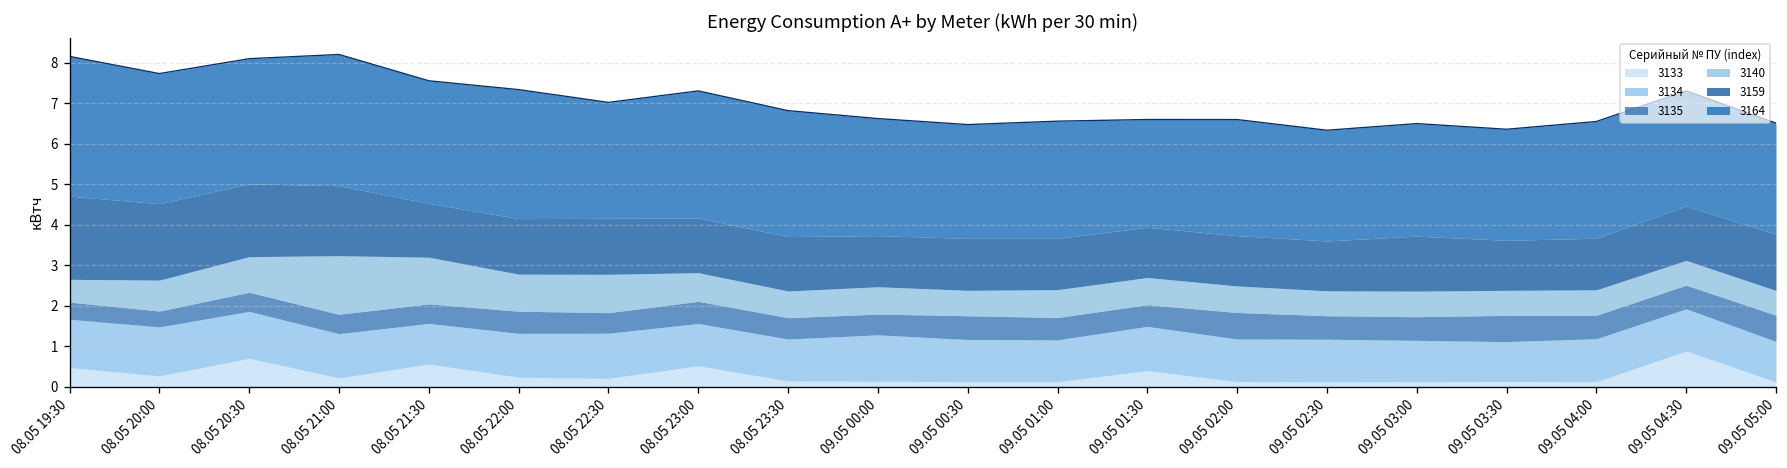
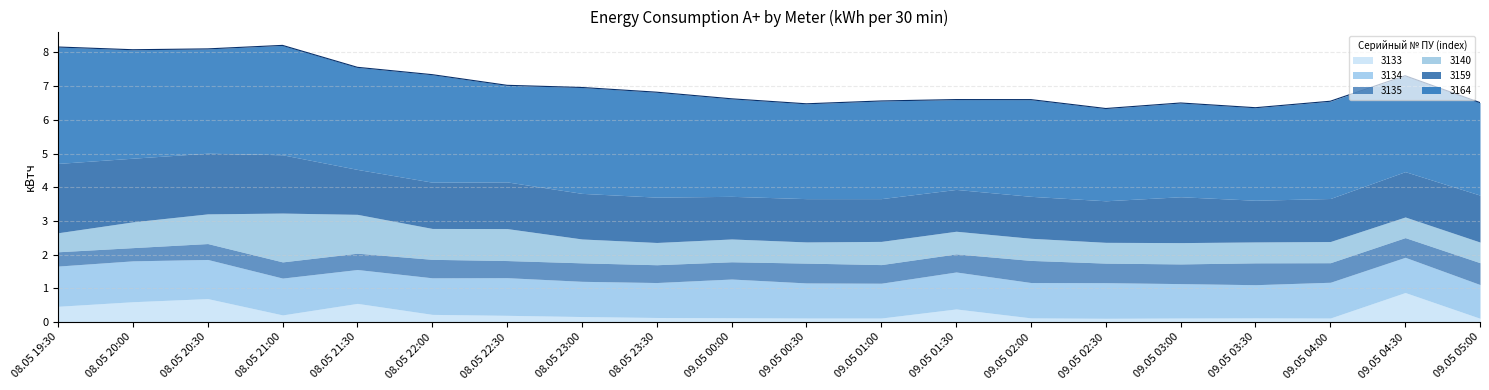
  {
    "3133": {
      "08.05 19:30": 0.5,
-     "08.05 20:00": 0.3,
+     "08.05 20:00": 0.6,
      "08.05 20:30": 0.7,
      "08.05 21:00": 0.2,
      "08.05 21:30": 0.6,
      "08.05 22:00": 0.2,
      "08.05 22:30": 0.2,
-     "08.05 23:00": 0.5,
+     "08.05 23:00": 0.2,
      "08.05 23:30": 0.1,
      "09.05 00:00": 0.1,
      "09.05 00:30": 0.1,
      "09.05 01:00": 0.1,
      "09.05 01:30": 0.4,
      "09.05 02:00": 0.1,
      "09.05 02:30": 0.1,
      "09.05 03:00": 0.1,
      "09.05 03:30": 0.1,
      "09.05 04:00": 0.1,
      "09.05 04:30": 0.9,
      "09.05 05:00": 0.1
    }
  }
